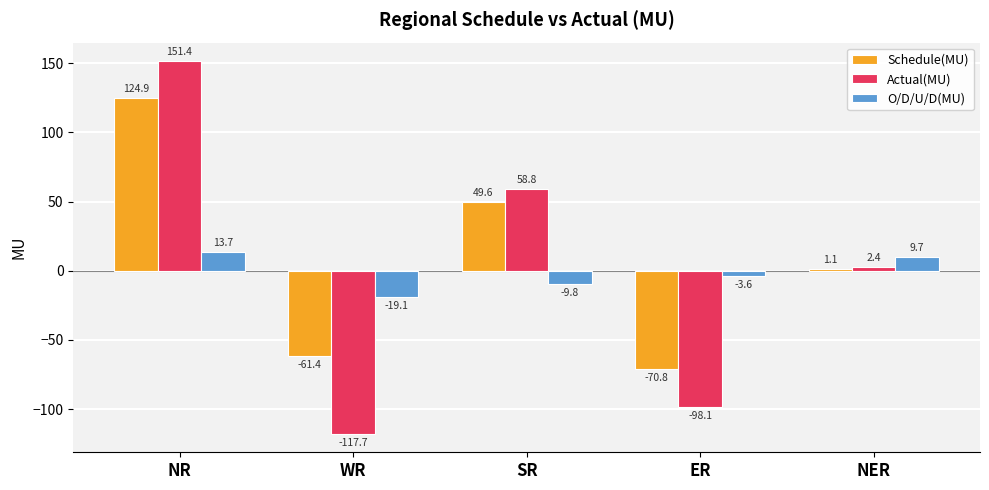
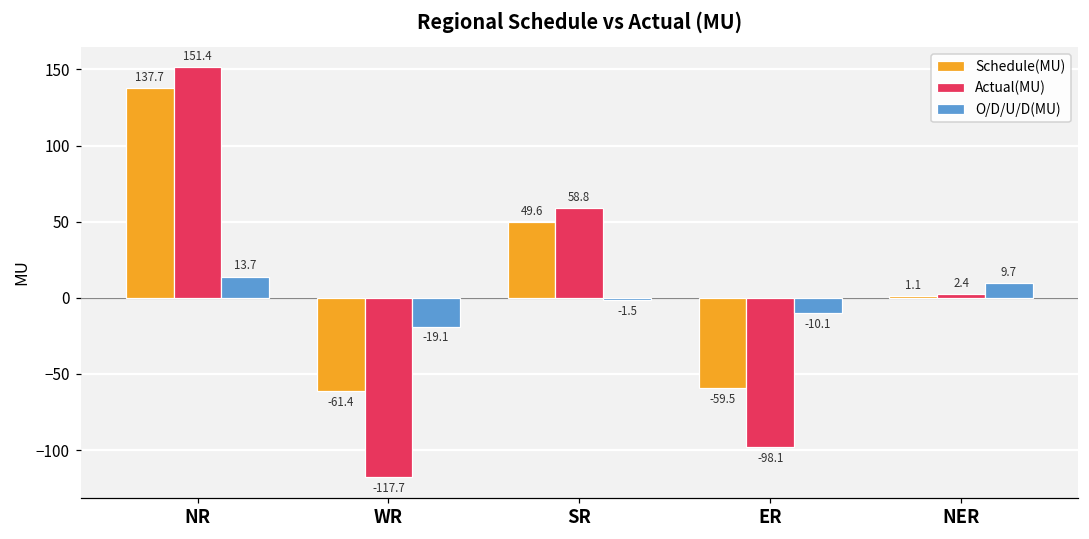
  {
    "Schedule(MU)": {
-     "NR": 124.9,
+     "NR": 137.7,
      "WR": -61.4,
      "SR": 49.6,
-     "ER": -70.8,
+     "ER": -59.5,
      "NER": 1.1
    },
    "Actual(MU)": {
      "NR": 151.4,
      "WR": -117.7,
      "SR": 58.8,
      "ER": -98.1,
      "NER": 2.4
    },
    "O/D/U/D(MU)": {
      "NR": 13.7,
      "WR": -19.1,
-     "SR": -9.8,
-     "ER": -3.6,
+     "SR": -1.5,
+     "ER": -10.1,
      "NER": 9.7
    }
  }
